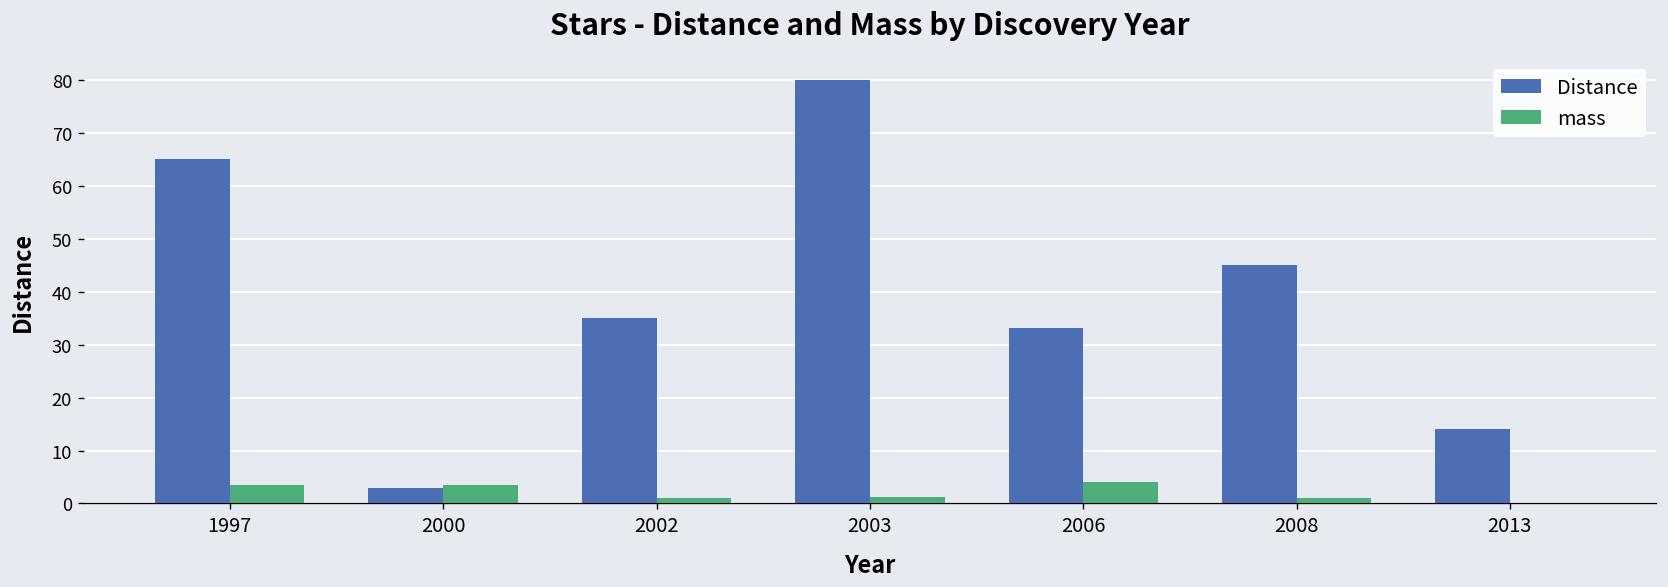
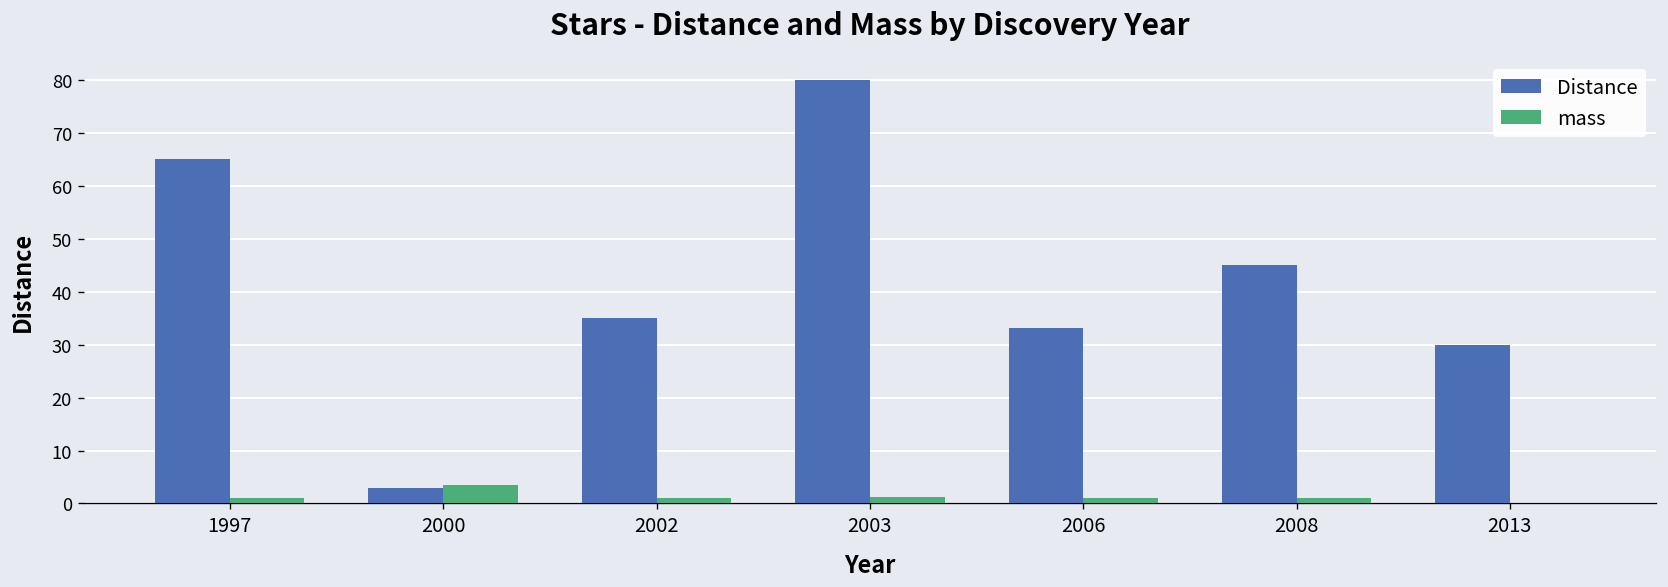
  {
    "Distance": {
      "1997": 65,
      "2000": 3,
      "2002": 35,
      "2003": 80,
      "2006": 33,
      "2008": 45,
-     "2013": 14
+     "2013": 30
    },
    "mass": {
-     "1997": 3,
+     "1997": 1,
      "2000": 3,
      "2002": 1,
      "2003": 1,
-     "2006": 4,
+     "2006": 1,
      "2008": 1,
      "2013": 0
    }
  }
